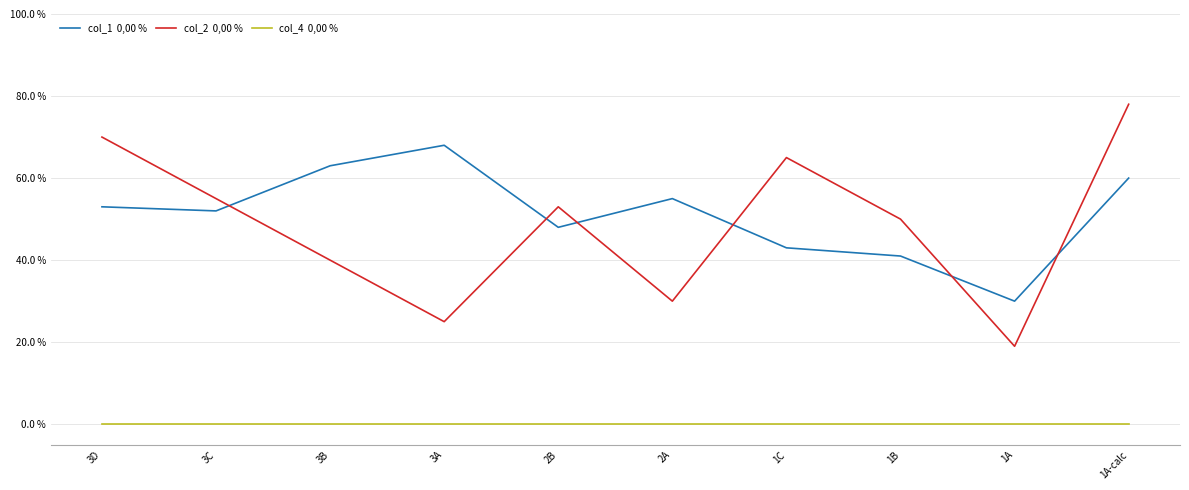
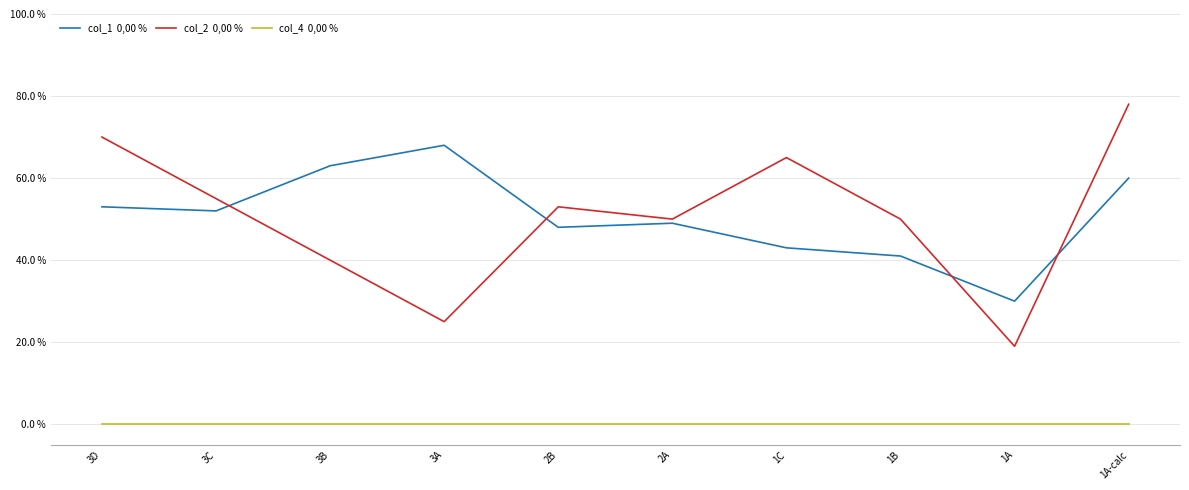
  {
    "col_1 0,00 %": {
      "3D": "53 %",
      "3C": "52 %",
      "3B": "63 %",
      "3A": "68 %",
      "2B": "48 %",
-     "2A": "55 %",
+     "2A": "49 %",
      "1C": "43 %",
      "1B": "41 %",
      "1A": "30 %",
      "1A-calc": "60 %"
    },
    "col_2 0,00 %": {
      "3D": "70 %",
      "3C": "55 %",
      "3B": "40 %",
      "3A": "25 %",
      "2B": "53 %",
-     "2A": "30 %",
+     "2A": "50 %",
      "1C": "65 %",
      "1B": "50 %",
      "1A": "19 %",
      "1A-calc": "78 %"
    },
    "col_4 0,00 %": {
      "3D": "0 %",
      "3C": "0 %",
      "3B": "0 %",
      "3A": "0 %",
      "2B": "0 %",
      "2A": "0 %",
      "1C": "0 %",
      "1B": "0 %",
      "1A": "0 %",
      "1A-calc": "0 %"
    }
  }
